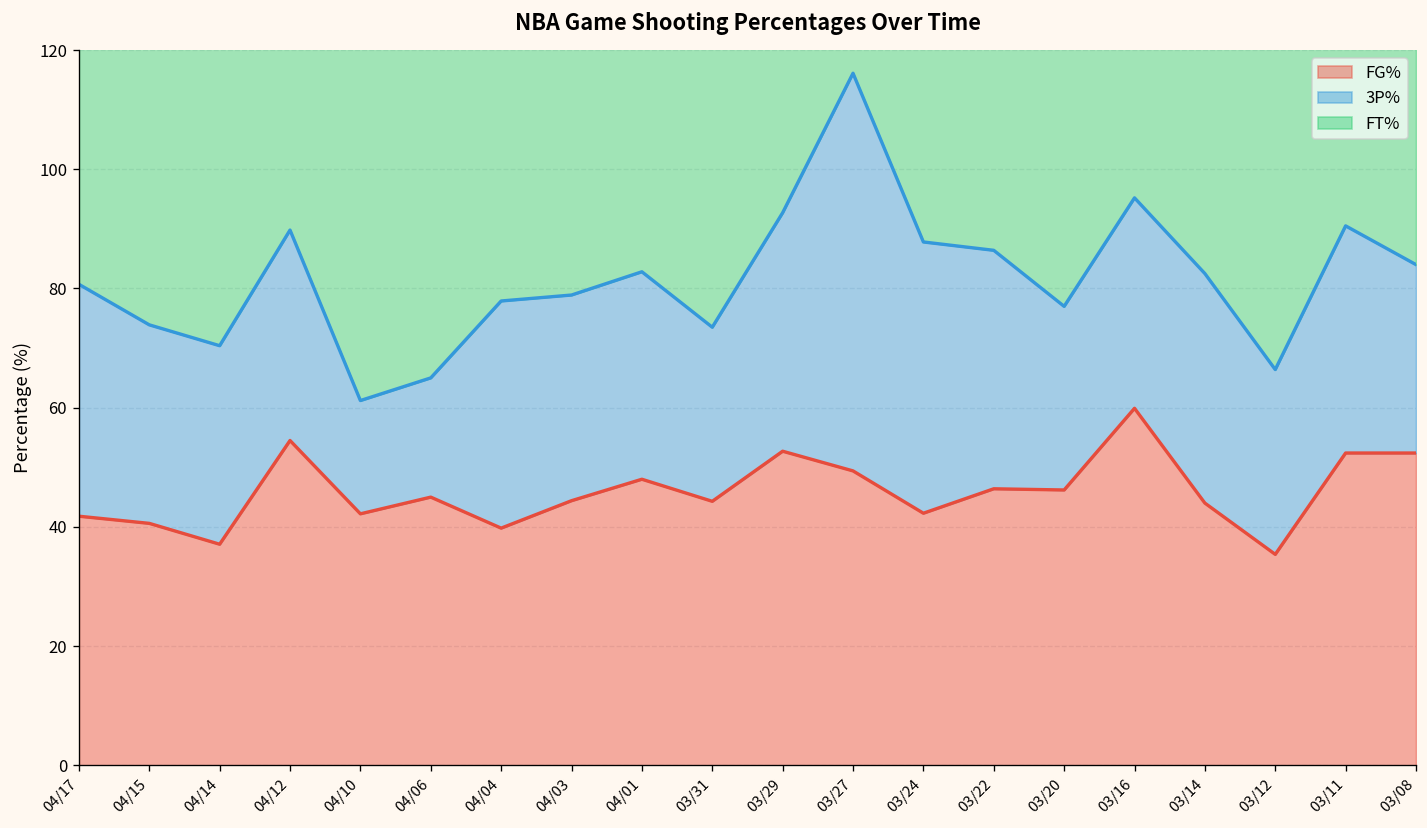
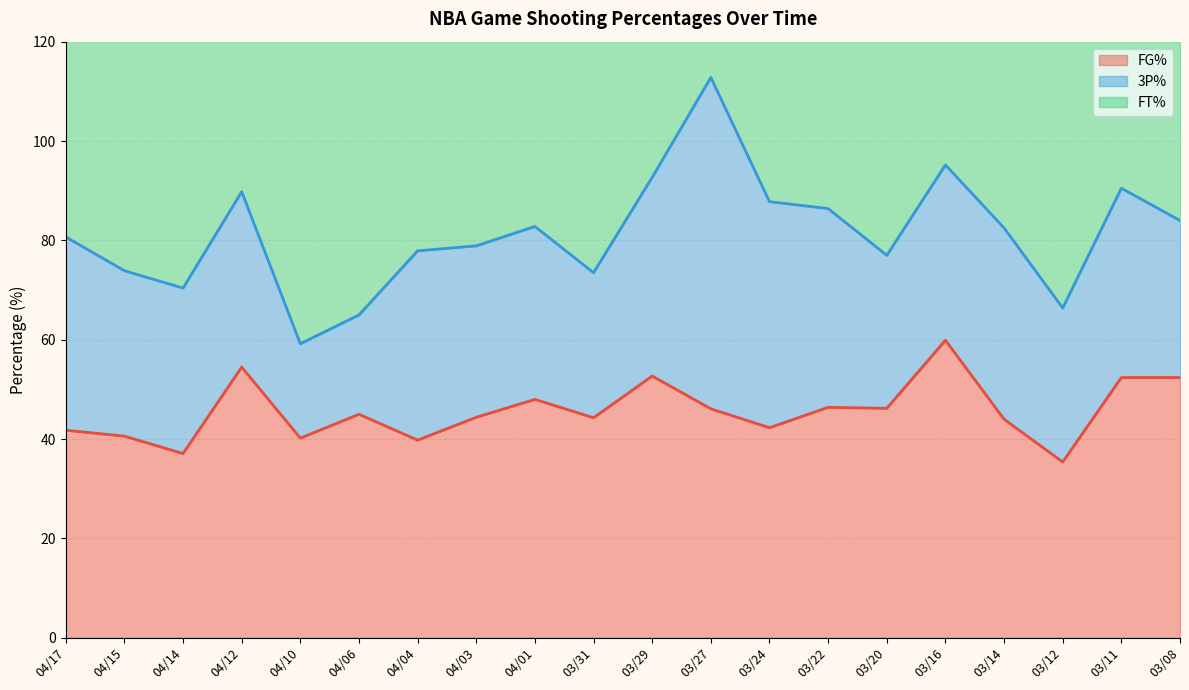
  {
    "FG%": {
      "04/17": 42,
      "04/15": 41,
      "04/14": 37,
      "04/12": 55,
-     "04/10": 42,
+     "04/10": 40,
      "04/06": 45,
      "04/04": 40,
      "04/03": 44,
      "04/01": 48,
      "03/31": 44,
      "03/29": 53,
-     "03/27": 49,
+     "03/27": 46,
      "03/24": 42,
      "03/22": 46,
      "03/20": 46,
      "03/16": 60,
      "03/14": 44,
      "03/12": 35,
      "03/11": 52,
      "03/08": 52
    },
    "3P%": {
      "04/17": 39,
      "04/15": 33,
      "04/14": 33,
      "04/12": 35,
      "04/10": 19,
      "04/06": 20,
      "04/04": 38,
      "04/03": 35,
      "04/01": 35,
      "03/31": 29,
      "03/29": 40,
      "03/27": 67,
      "03/24": 46,
      "03/22": 40,
      "03/20": 31,
      "03/16": 35,
      "03/14": 39,
      "03/12": 31,
      "03/11": 38,
      "03/08": 32
    }
  }
